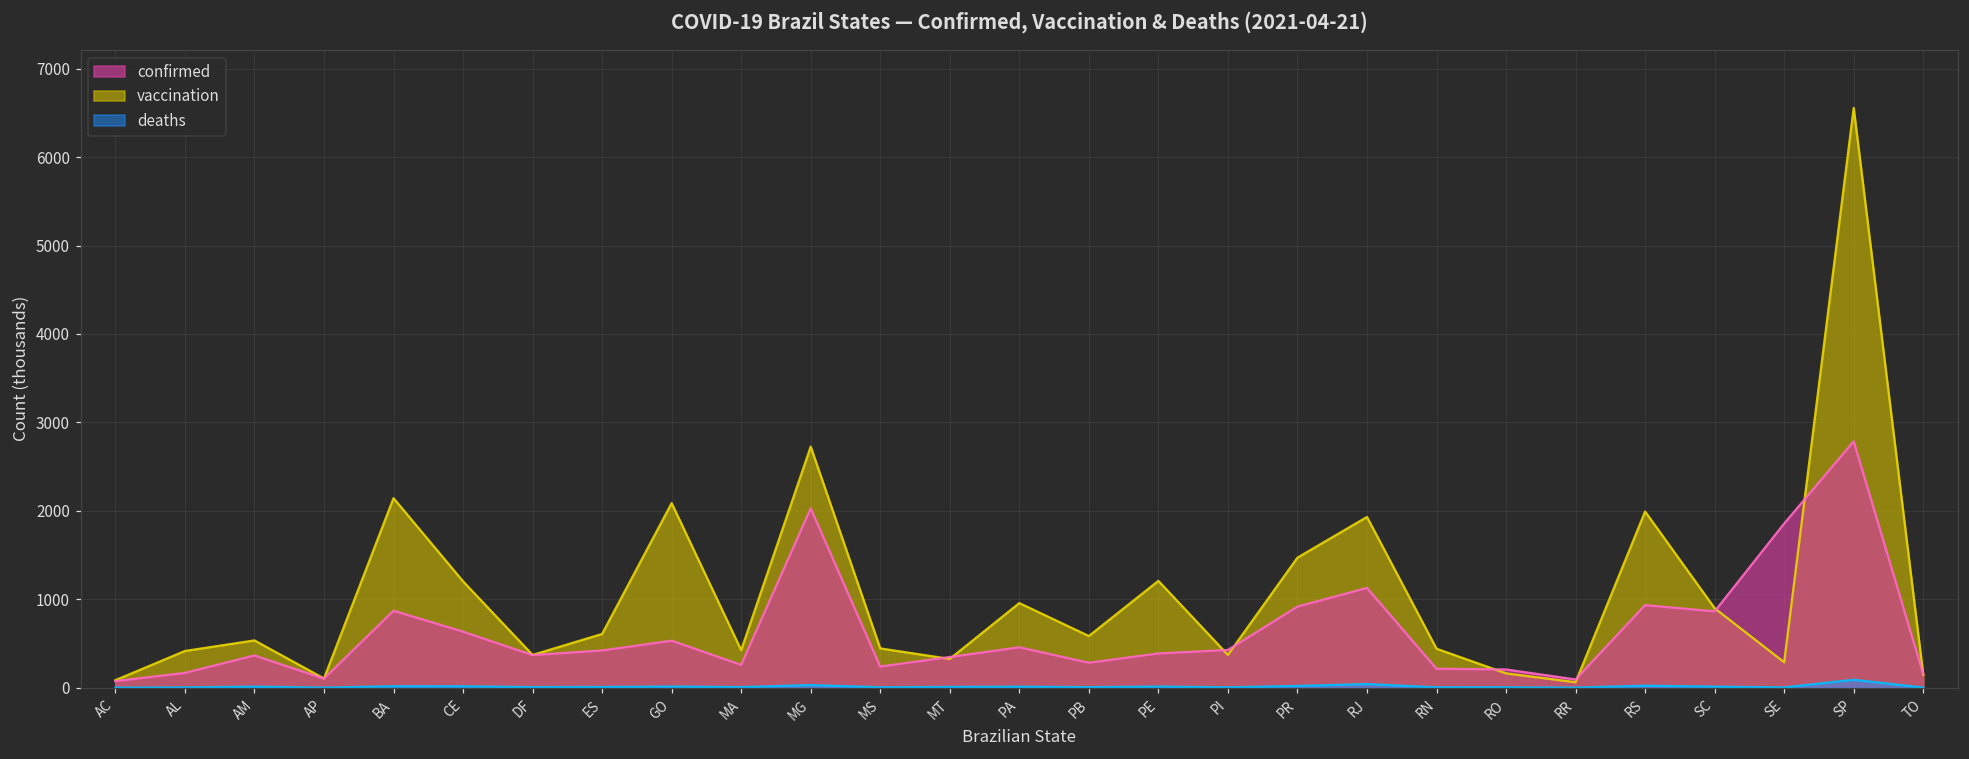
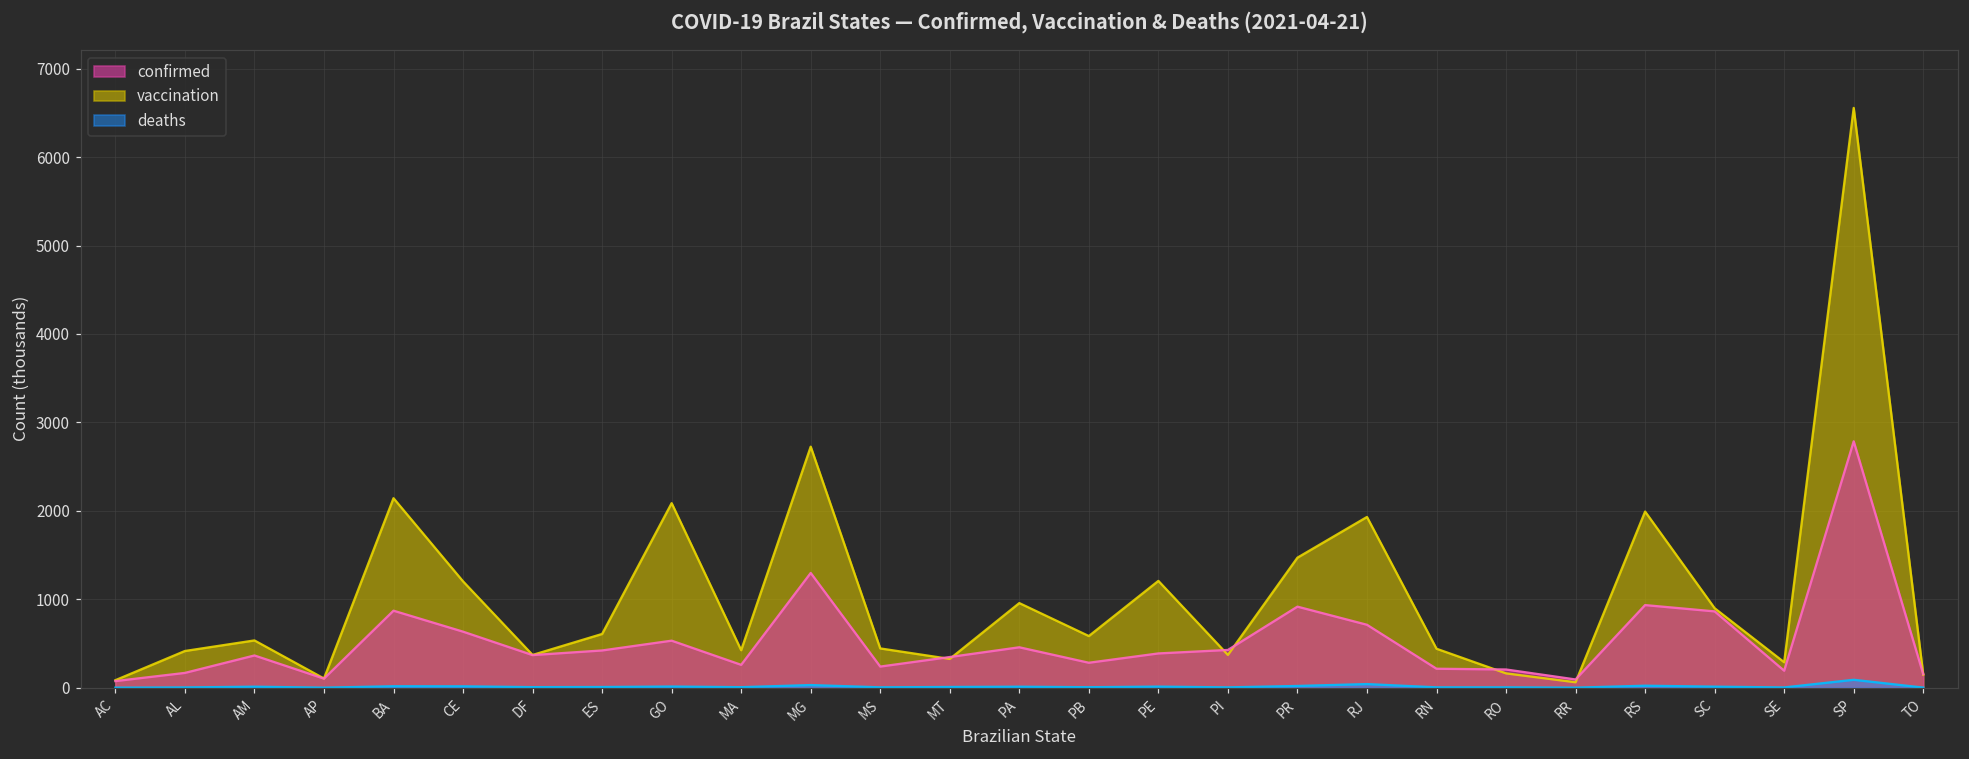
  {
    "vaccination": {
      "AL": 400,
      "AM": 500,
      "BA": 2100,
      "CE": 1200,
      "ES": 600,
      "GO": 2100,
      "MA": 400,
      "MG": 2700,
      "MS": 400,
      "PA": 1000,
      "PB": 600,
      "PE": 1200,
      "PI": 400,
      "PR": 1500,
      "RJ": 1900,
      "RN": 400,
      "RO": 200,
      "RS": 2000,
      "SC": 900,
      "SE": 300,
      "SP": 6600
    },
    "confirmed": {
      "AL": 200,
      "AM": 400,
      "BA": 900,
      "CE": 600,
      "ES": 400,
      "GO": 500,
      "MA": 300,
-     "MG": 2000,
+     "MG": 1300,
      "MS": 200,
      "PA": 500,
      "PB": 300,
      "PE": 400,
      "PI": 400,
      "PR": 900,
-     "RJ": 1100,
+     "RJ": 700,
      "RN": 200,
      "RO": 200,
      "RS": 900,
      "SC": 900,
-     "SE": 1900,
+     "SE": 200,
      "SP": 2800
    },
    "deaths": {
      "AC": 0,
      "AL": 0,
      "AM": 0,
      "AP": 0,
      "BA": 0,
      "CE": 0,
      "DF": 0,
      "ES": 0,
      "GO": 0,
      "MA": 0,
      "MG": 0,
      "MS": 0,
      "MT": 0,
      "PA": 0,
      "PB": 0,
      "PE": 0,
      "PI": 0,
      "PR": 0,
      "RJ": 0,
      "RN": 0,
      "RO": 0,
      "RR": 0,
      "RS": 0,
      "SC": 0,
      "SE": 0,
      "SP": 100,
      "TO": 0
    }
  }
